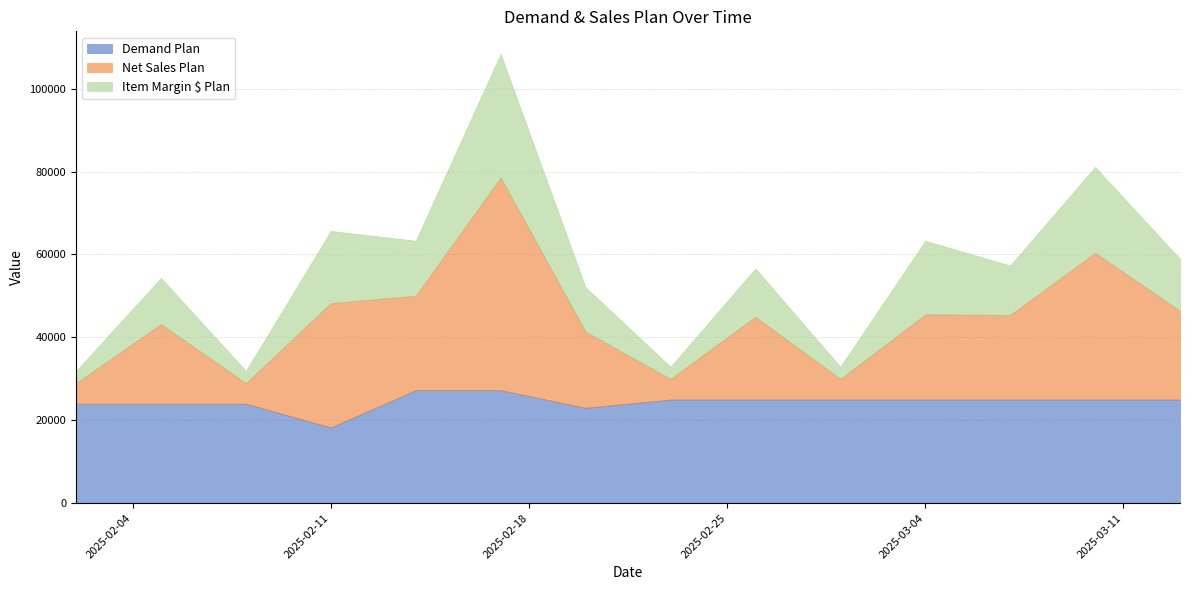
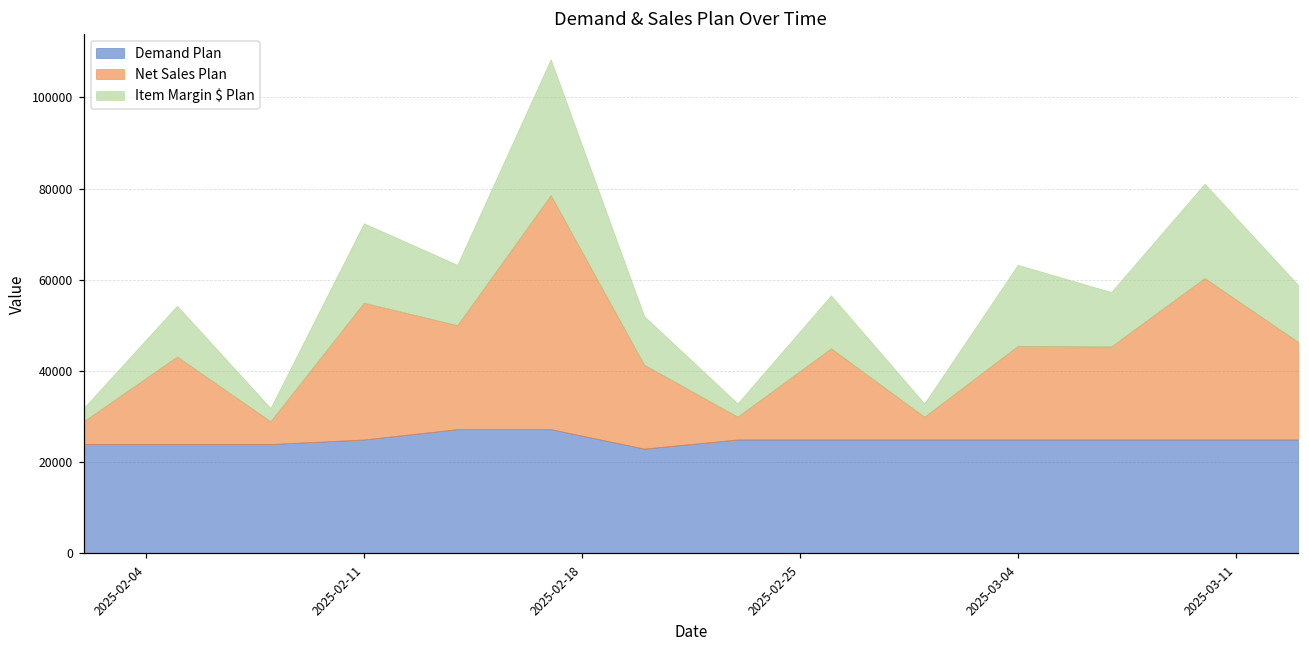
  {
    "Demand Plan": {
-     "2025-02-11": 18000,
+     "2025-02-11": 25000,
      "2025-03-04": 25000
    },
    "Net Sales Plan": {
      "2025-02-11": 30000,
      "2025-03-04": 21000
    },
    "Item Margin $ Plan": {
      "2025-02-11": 17000,
      "2025-03-04": 18000
    }
  }
